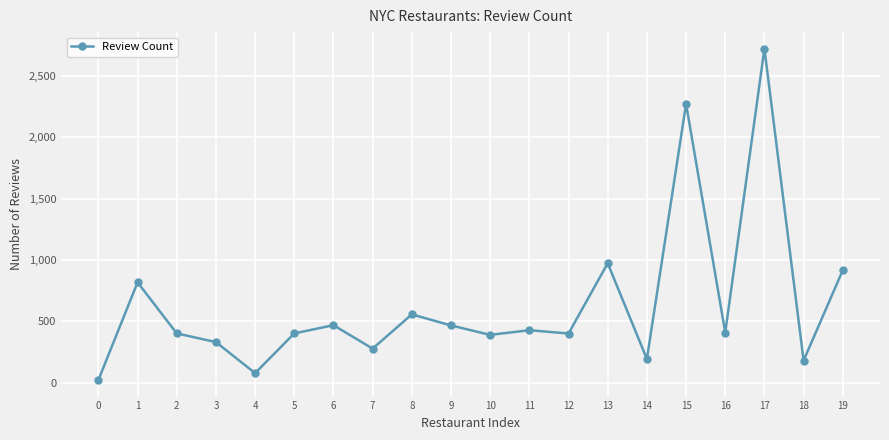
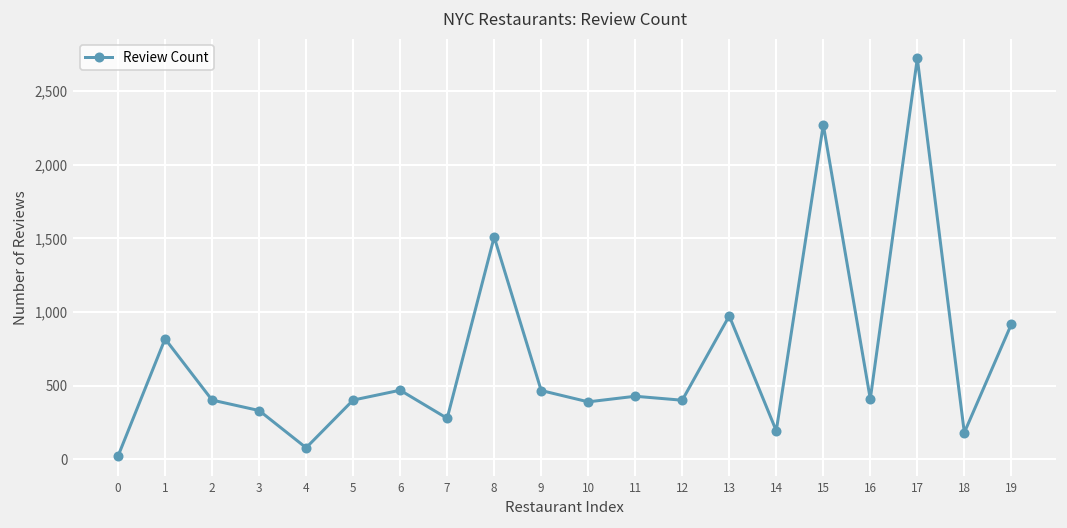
  {
    "0": "20",
    "1": "820",
    "2": "400",
    "3": "330",
    "4": "80",
    "5": "400",
    "6": "470",
    "7": "280",
-   "8": "560",
+   "8": "1,510",
    "9": "470",
    "10": "390",
    "11": "430",
    "12": "400",
    "13": "970",
    "14": "190",
    "15": "2,270",
    "16": "410",
    "17": "2,720",
    "18": "180",
    "19": "920"
  }
